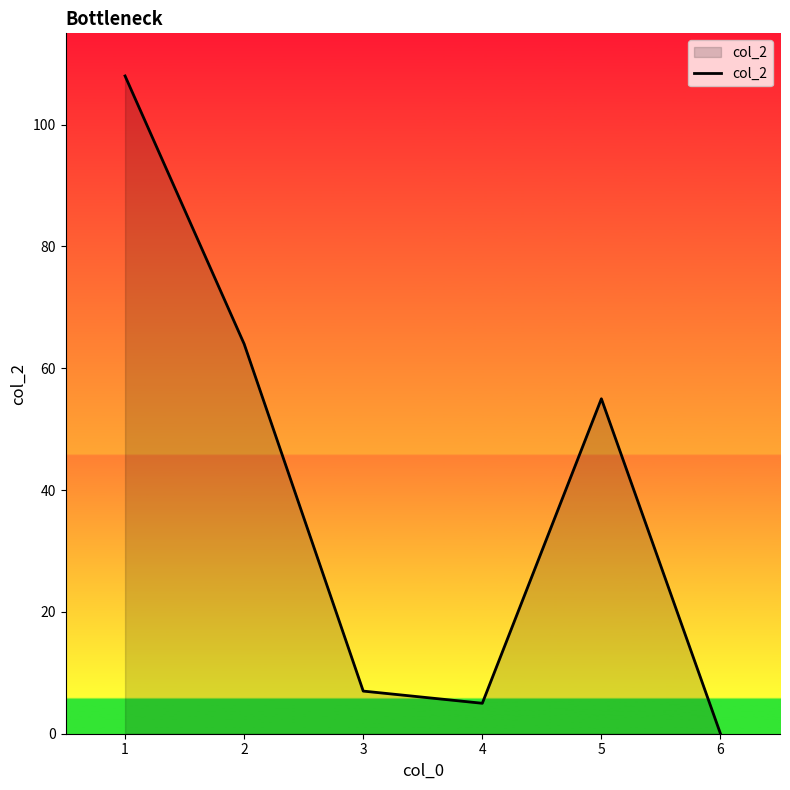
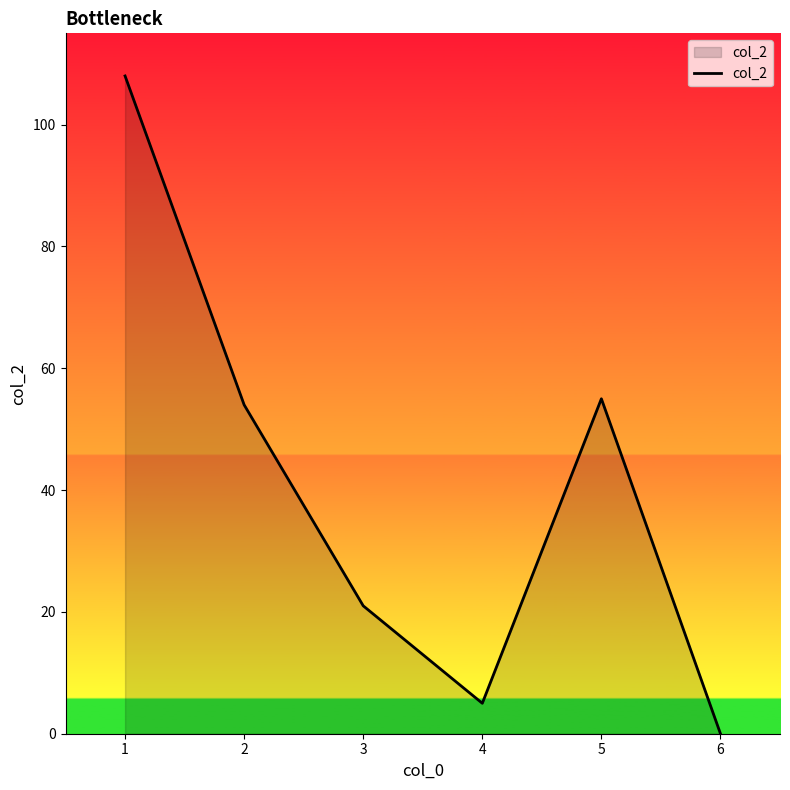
  {
    "1": 108,
-   "2": 64,
-   "3": 7,
+   "2": 54,
+   "3": 21,
    "4": 5,
    "5": 55,
    "6": 0
  }
